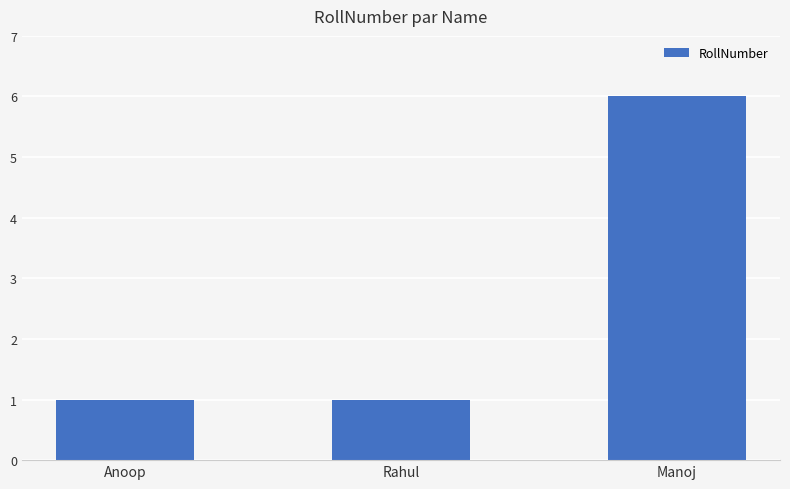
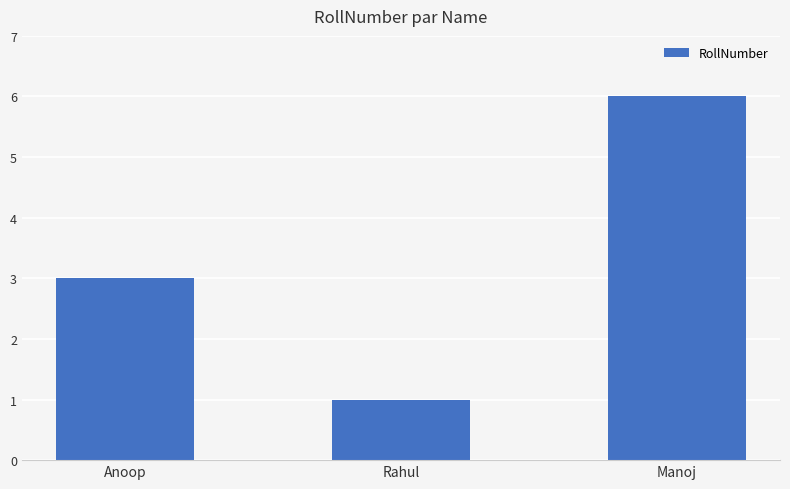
  {
-   "Anoop": 1,
+   "Anoop": 3,
    "Rahul": 1,
    "Manoj": 6
  }
